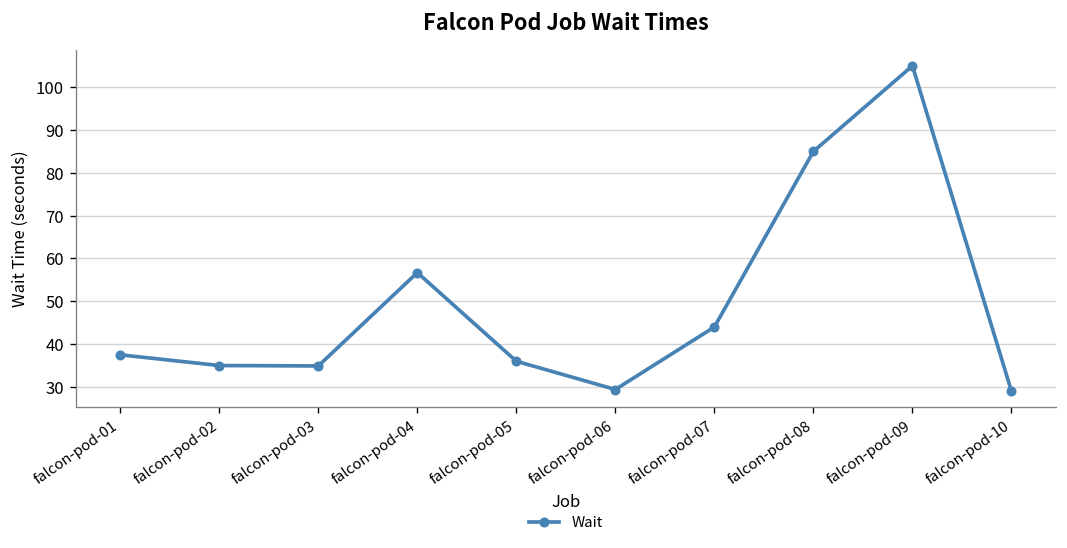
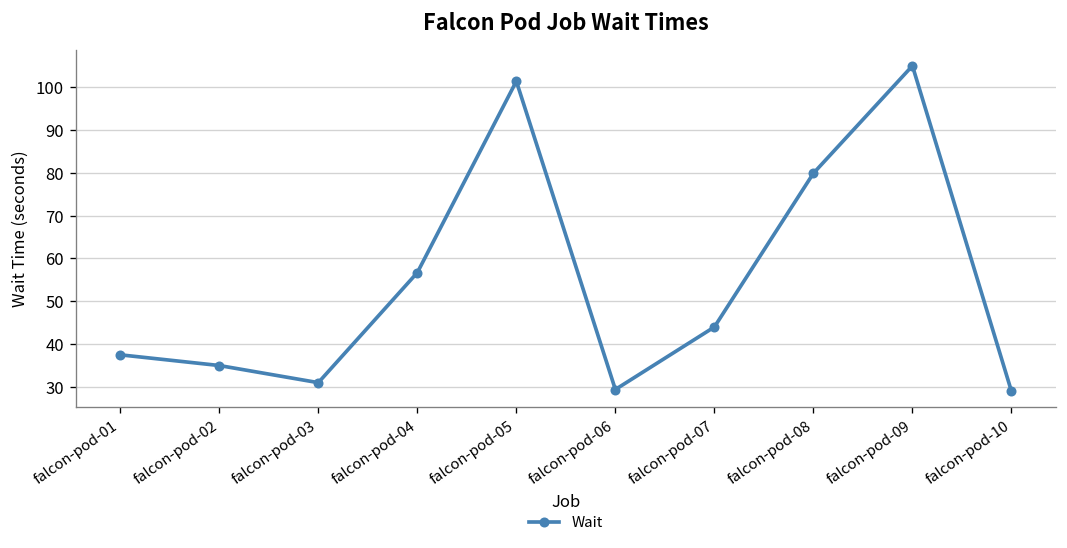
  {
    "falcon-pod-01": 38,
    "falcon-pod-02": 35,
-   "falcon-pod-03": 35,
+   "falcon-pod-03": 31,
    "falcon-pod-04": 57,
-   "falcon-pod-05": 36,
+   "falcon-pod-05": 101,
    "falcon-pod-06": 29,
    "falcon-pod-07": 44,
-   "falcon-pod-08": 85,
+   "falcon-pod-08": 80,
    "falcon-pod-09": 105,
    "falcon-pod-10": 29
  }
